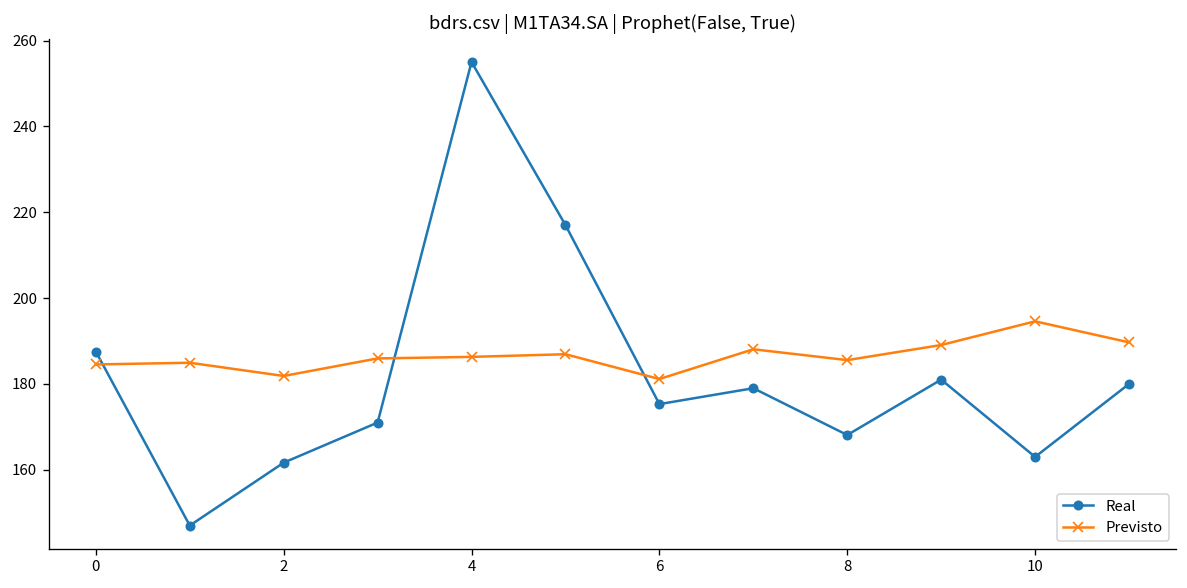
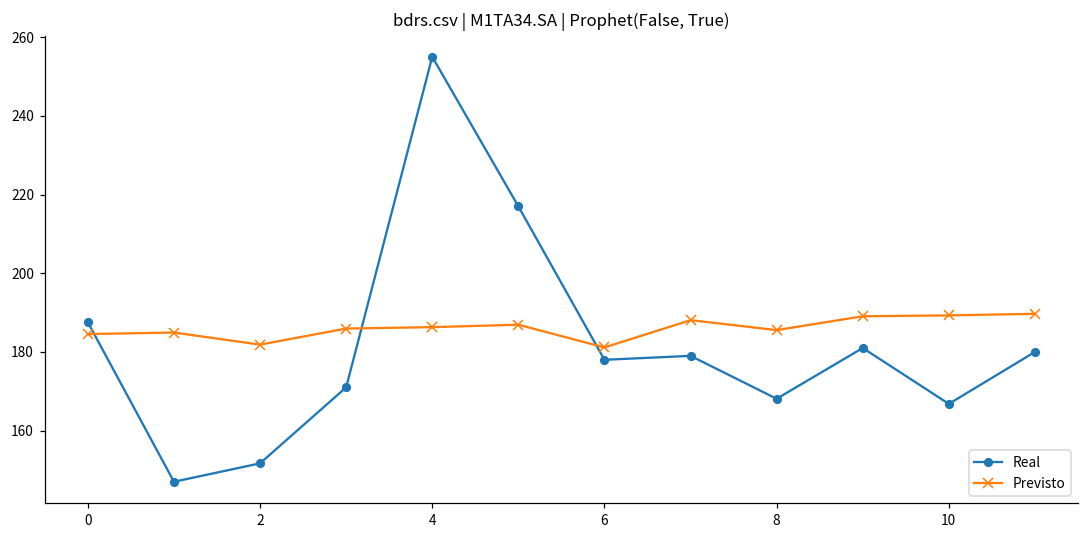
  {
    "Real": {
      "0": 188,
-     "2": 162,
+     "2": 152,
      "4": 255,
-     "6": 175,
+     "6": 178,
      "8": 168,
-     "10": 163
+     "10": 167
    },
    "Previsto": {
      "0": 185,
      "2": 182,
      "4": 186,
      "6": 181,
      "8": 186,
-     "10": 195
+     "10": 189
    }
  }
